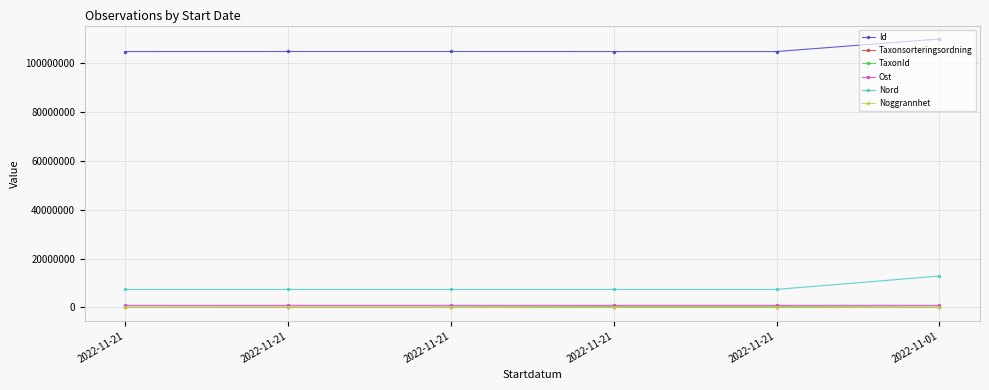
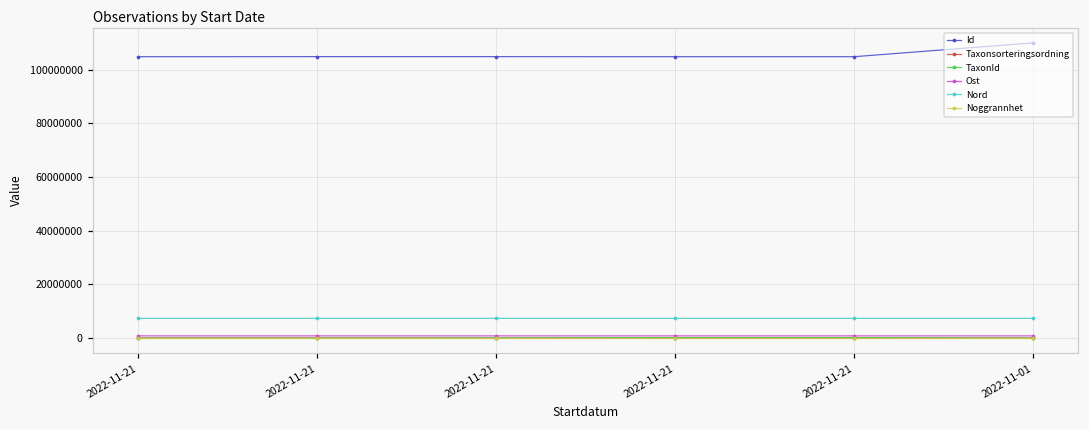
  {
    "Nord": {
-     "2022-11-01": 13000000
+     "2022-11-01": 7000000
    }
  }
